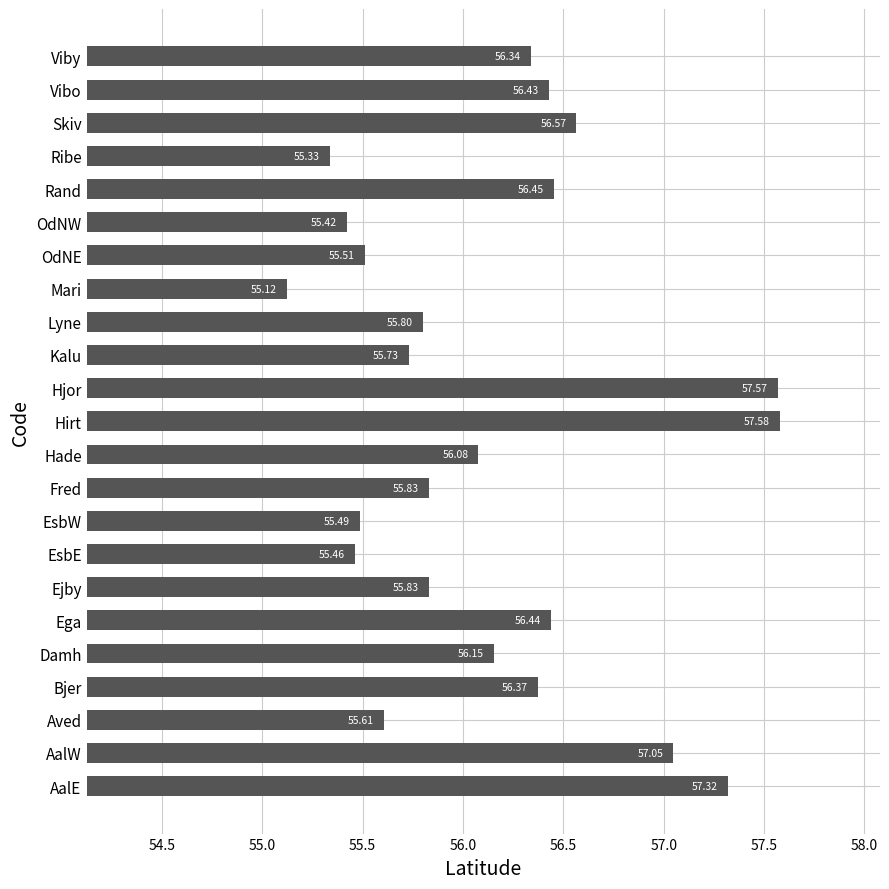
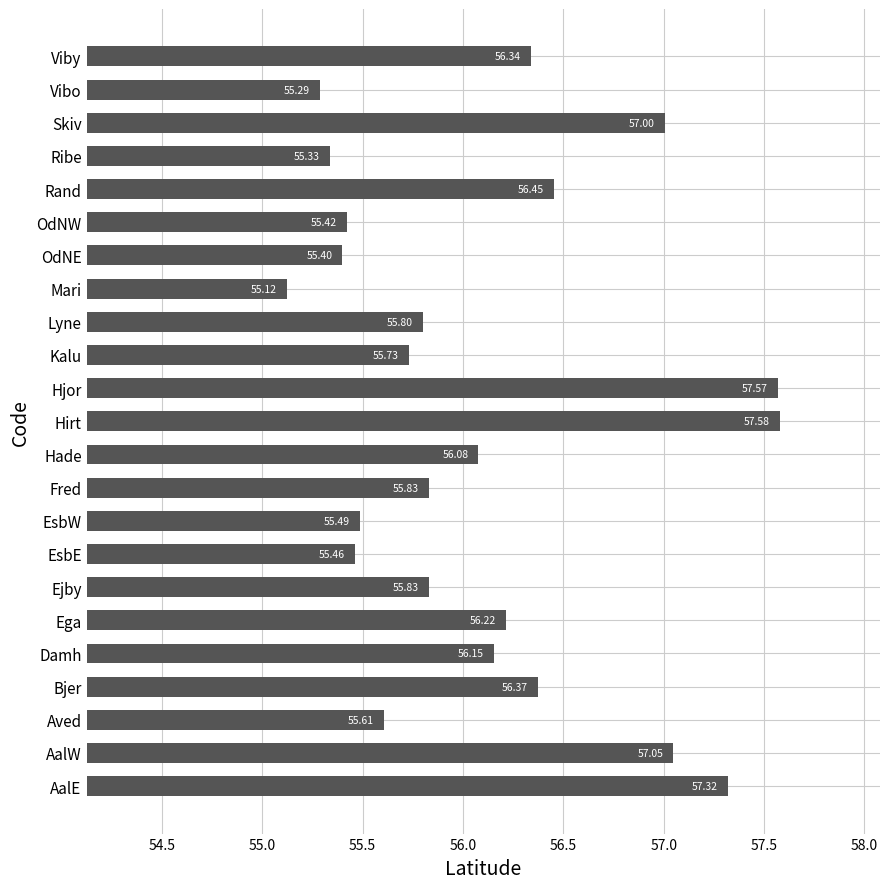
  {
    "Viby": 56.34,
-   "Vibo": 56.43,
-   "Skiv": 56.57,
+   "Vibo": 55.29,
+   "Skiv": 57.00,
    "Ribe": 55.33,
    "Rand": 56.45,
    "OdNW": 55.42,
-   "OdNE": 55.51,
+   "OdNE": 55.40,
    "Mari": 55.12,
    "Lyne": 55.80,
    "Kalu": 55.73,
    "Hjor": 57.57,
    "Hirt": 57.58,
    "Hade": 56.08,
    "Fred": 55.83,
    "EsbW": 55.49,
    "EsbE": 55.46,
    "Ejby": 55.83,
-   "Ega": 56.44,
+   "Ega": 56.22,
    "Damh": 56.15,
    "Bjer": 56.37,
    "Aved": 55.61,
    "AalW": 57.05,
    "AalE": 57.32
  }
